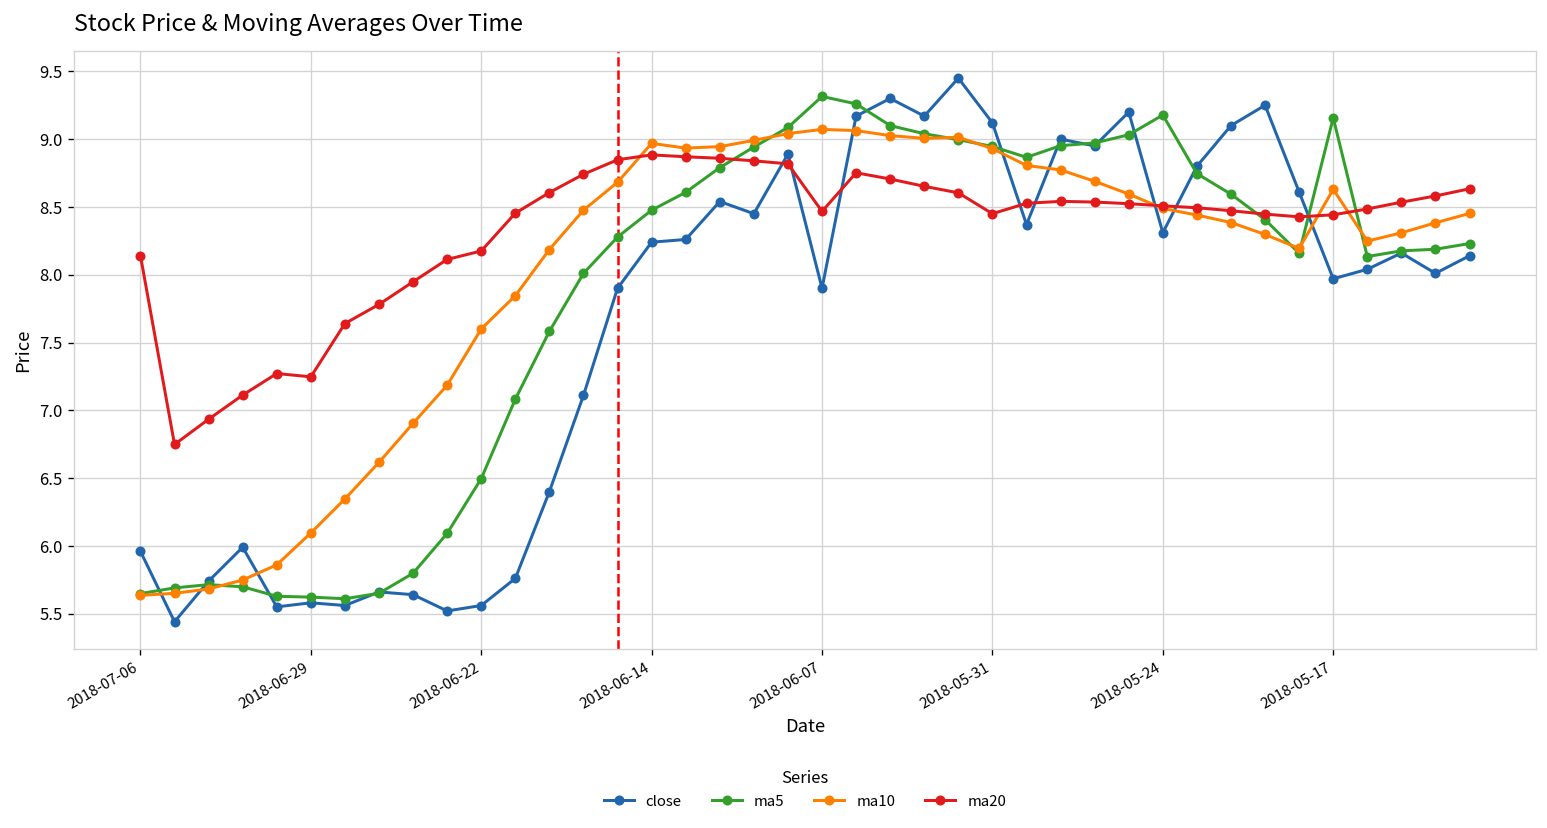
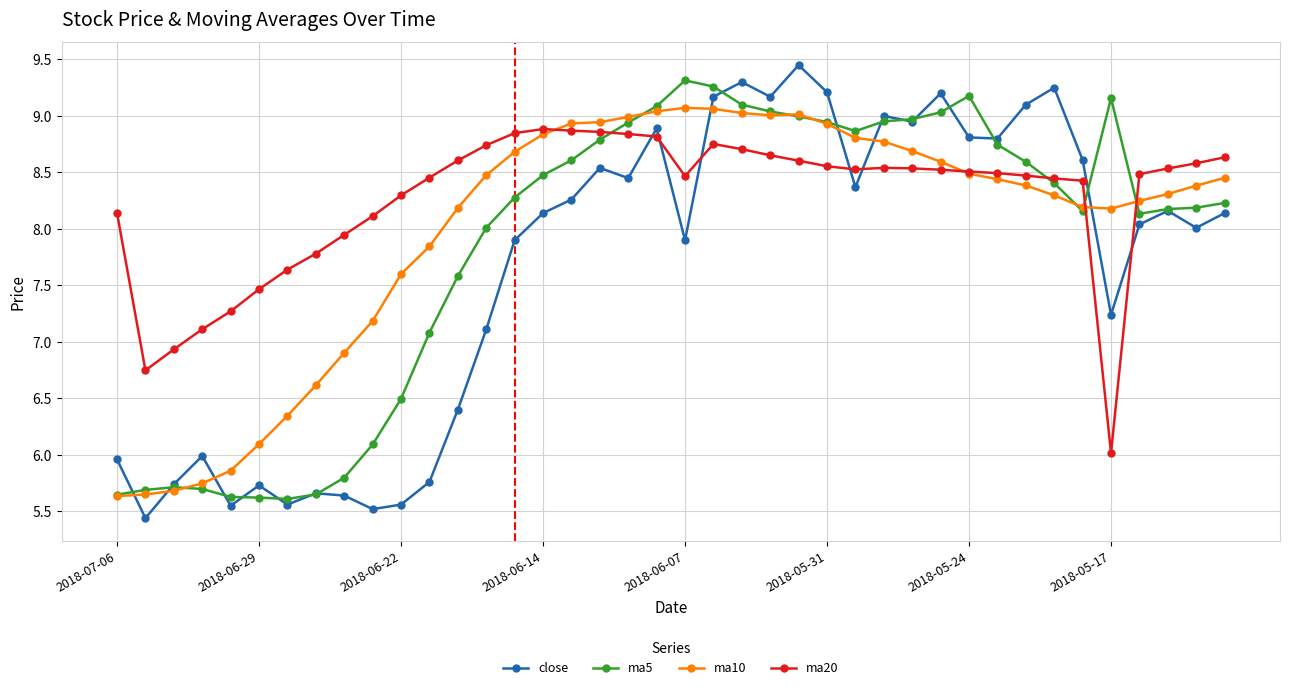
  {
    "close": {
      "2018-07-06": 5.96,
-     "2018-06-29": 5.58,
+     "2018-06-29": 5.73,
      "2018-06-22": 5.56,
-     "2018-06-14": 8.24,
+     "2018-06-14": 8.14,
      "2018-06-07": 7.90,
-     "2018-05-31": 9.12,
-     "2018-05-24": 8.31,
-     "2018-05-17": 7.97
+     "2018-05-31": 9.21,
+     "2018-05-24": 8.81,
+     "2018-05-17": 7.24
    },
    "ma5": {
      "2018-06-29": 5.62,
      "2018-06-22": 6.50,
      "2018-06-14": 8.48,
      "2018-06-07": 9.32,
      "2018-05-24": 9.18,
      "2018-05-17": 9.16
    },
    "ma10": {
      "2018-06-29": 6.10,
      "2018-06-22": 7.60,
-     "2018-06-14": 8.97,
+     "2018-06-14": 8.84,
      "2018-06-07": 9.07,
-     "2018-05-17": 8.63
+     "2018-05-17": 8.18
    },
    "ma20": {
      "2018-07-06": 8.14,
-     "2018-06-29": 7.25,
-     "2018-06-22": 8.18,
+     "2018-06-29": 7.47,
+     "2018-06-22": 8.30,
      "2018-06-14": 8.88,
      "2018-06-07": 8.47,
-     "2018-05-31": 8.45,
-     "2018-05-17": 8.44
+     "2018-05-31": 8.56,
+     "2018-05-17": 6.02
    }
  }
